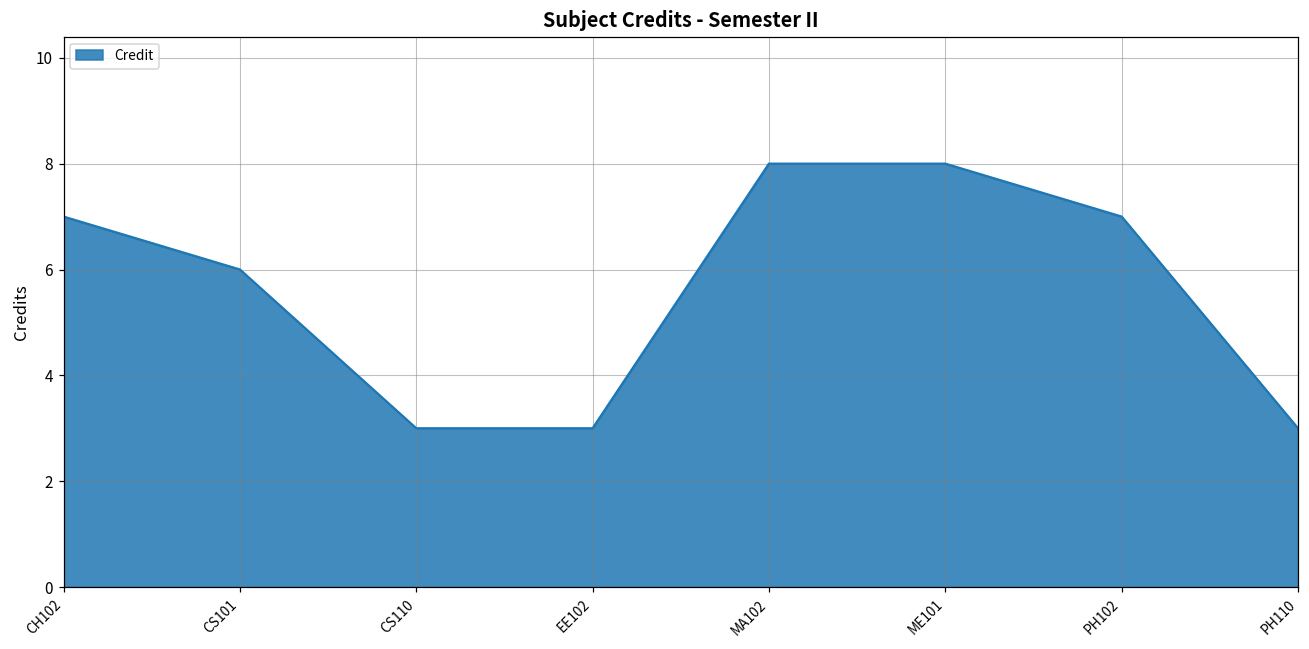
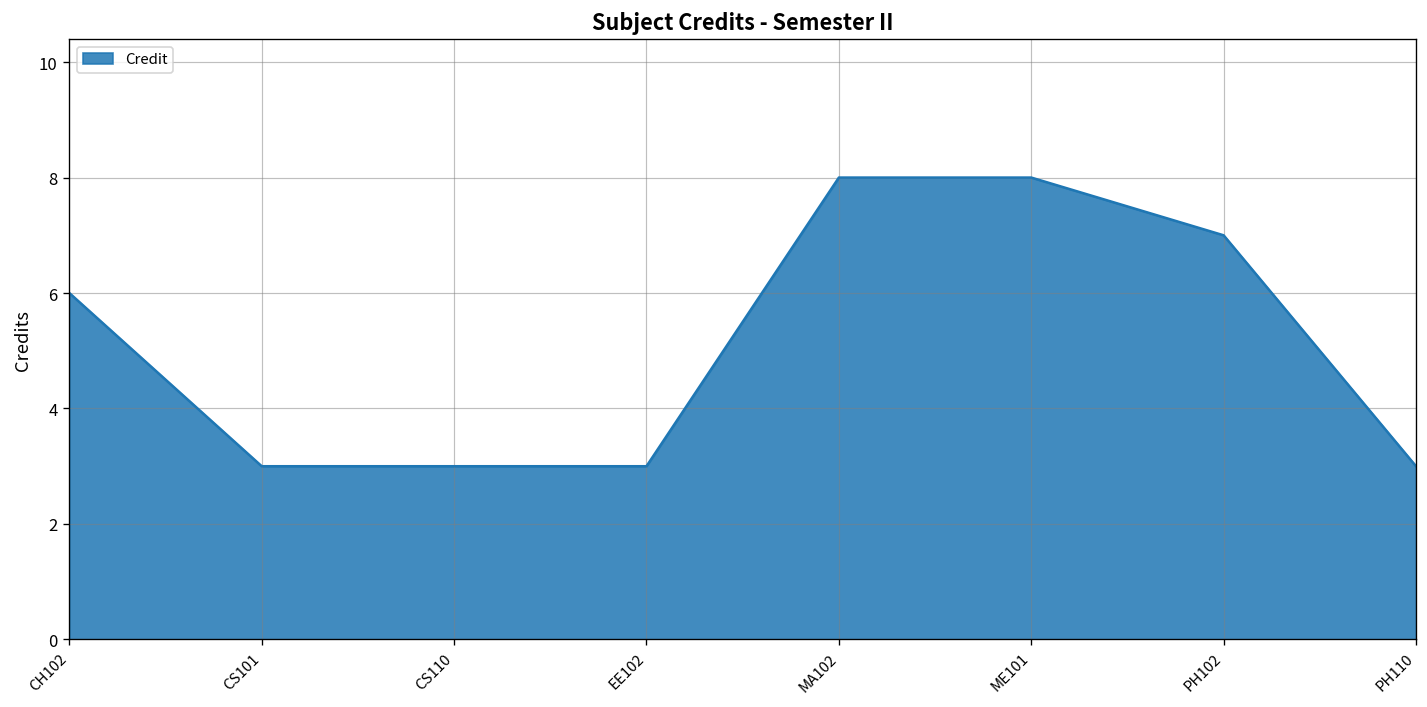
  {
-   "CH102": 7,
-   "CS101": 6,
+   "CH102": 6,
+   "CS101": 3,
    "CS110": 3,
    "EE102": 3,
    "MA102": 8,
    "ME101": 8,
    "PH102": 7,
    "PH110": 3
  }
